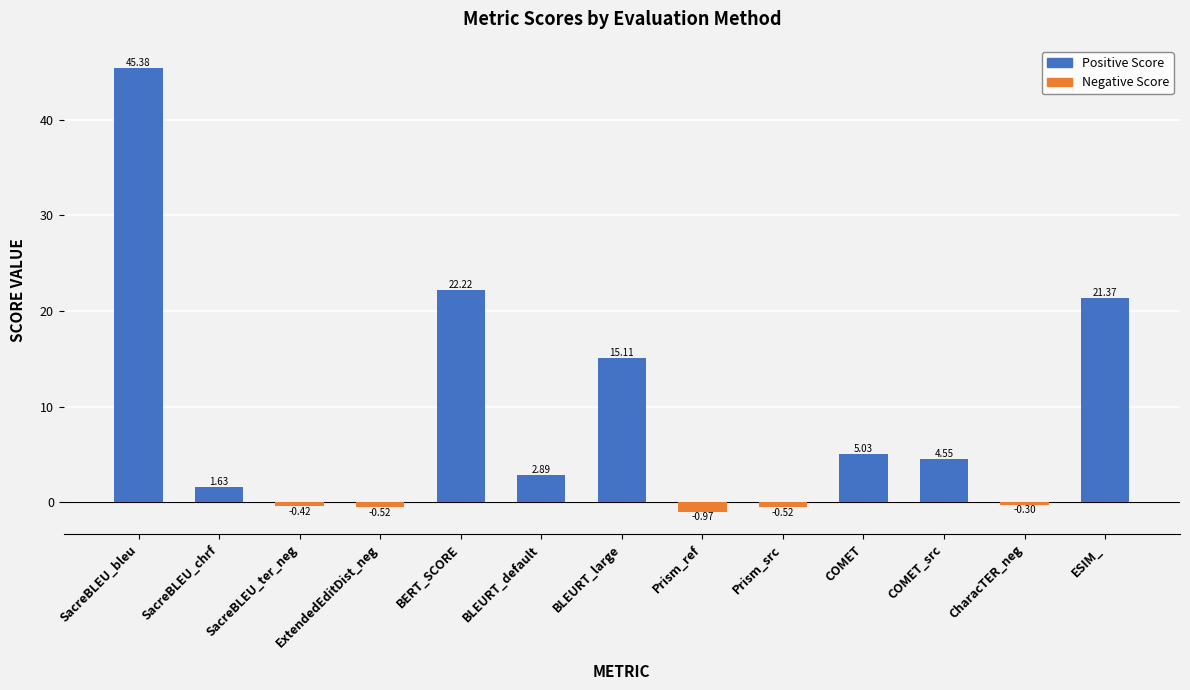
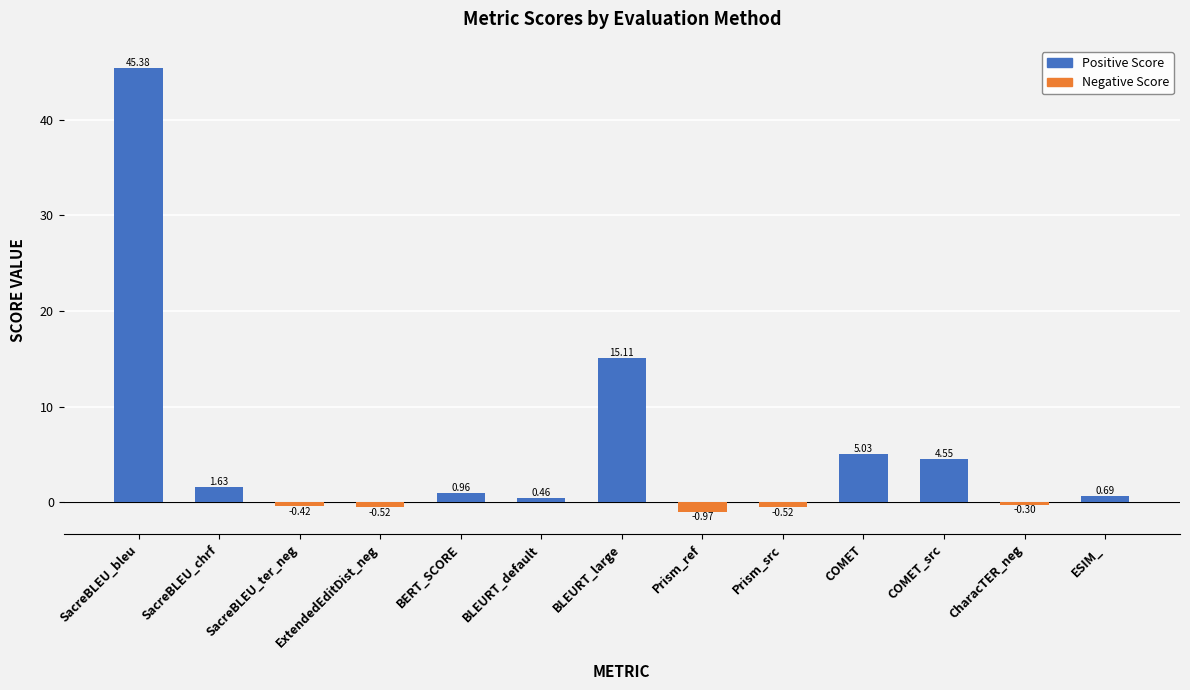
  {
    "Positive Score": {
      "SacreBLEU_bleu": 45.38,
      "SacreBLEU_chrf": 1.63,
-     "BERT_SCORE": 22.22,
-     "BLEURT_default": 2.89,
+     "BERT_SCORE": 0.96,
+     "BLEURT_default": 0.46,
      "BLEURT_large": 15.11,
      "COMET": 5.03,
      "COMET_src": 4.55,
-     "ESIM_": 21.37
+     "ESIM_": 0.69
    },
    "Negative Score": {
      "SacreBLEU_ter_neg": -0.42,
      "ExtendedEditDist_neg": -0.52,
      "Prism_ref": -0.97,
      "Prism_src": -0.52,
      "CharacTER_neg": -0.30
    }
  }
